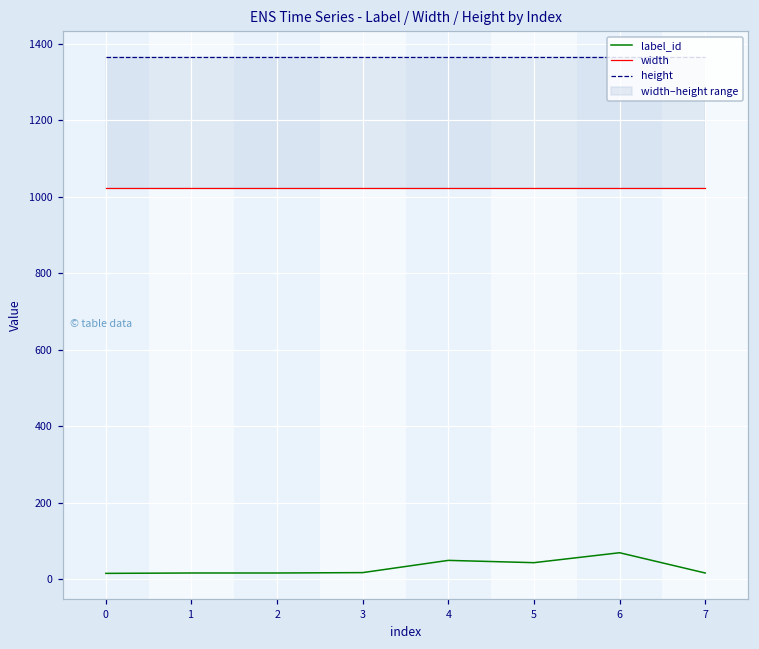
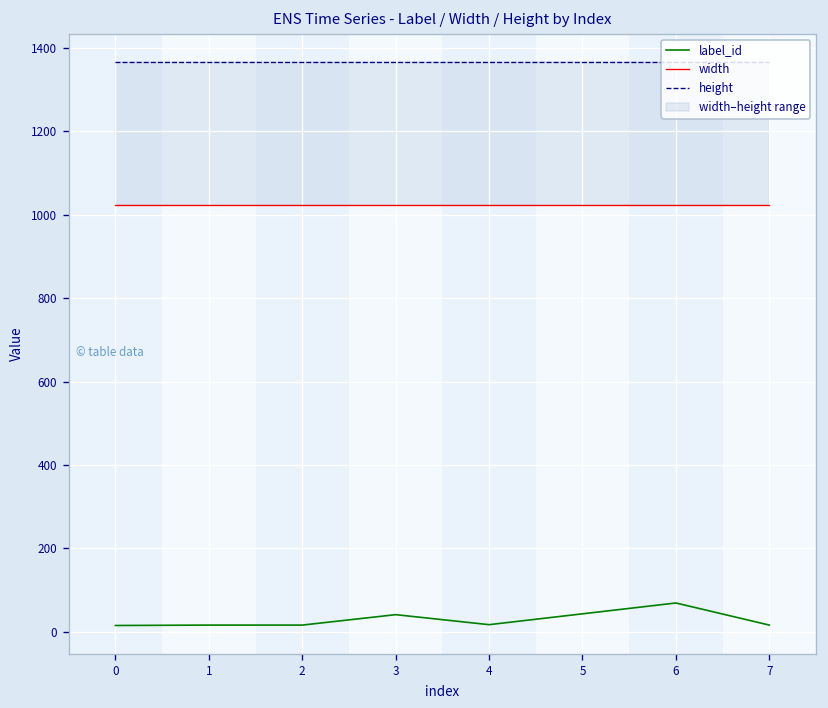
  {
    "label_id": {
      "0": 20,
      "1": 20,
      "2": 20,
-     "3": 20,
-     "4": 50,
+     "3": 40,
+     "4": 20,
      "5": 40,
      "6": 70,
      "7": 20
    },
    "width": {
      "0": 1020,
      "1": 1020,
      "2": 1020,
      "3": 1020,
      "4": 1020,
      "5": 1020,
      "6": 1020,
      "7": 1020
    },
    "width–height range": {
      "0": 1370,
      "1": 1370,
      "2": 1370,
      "3": 1370,
      "4": 1370,
      "5": 1370
    }
  }
